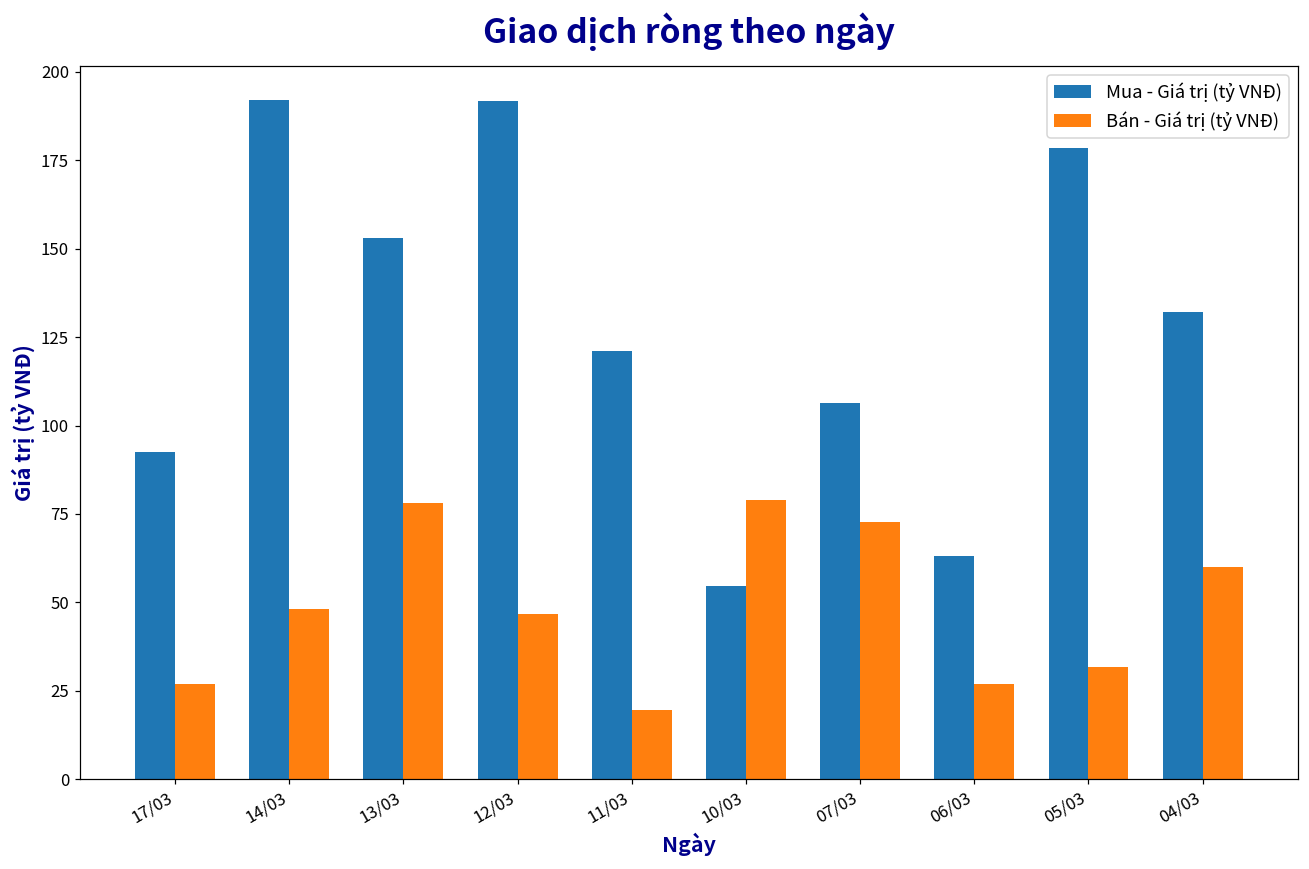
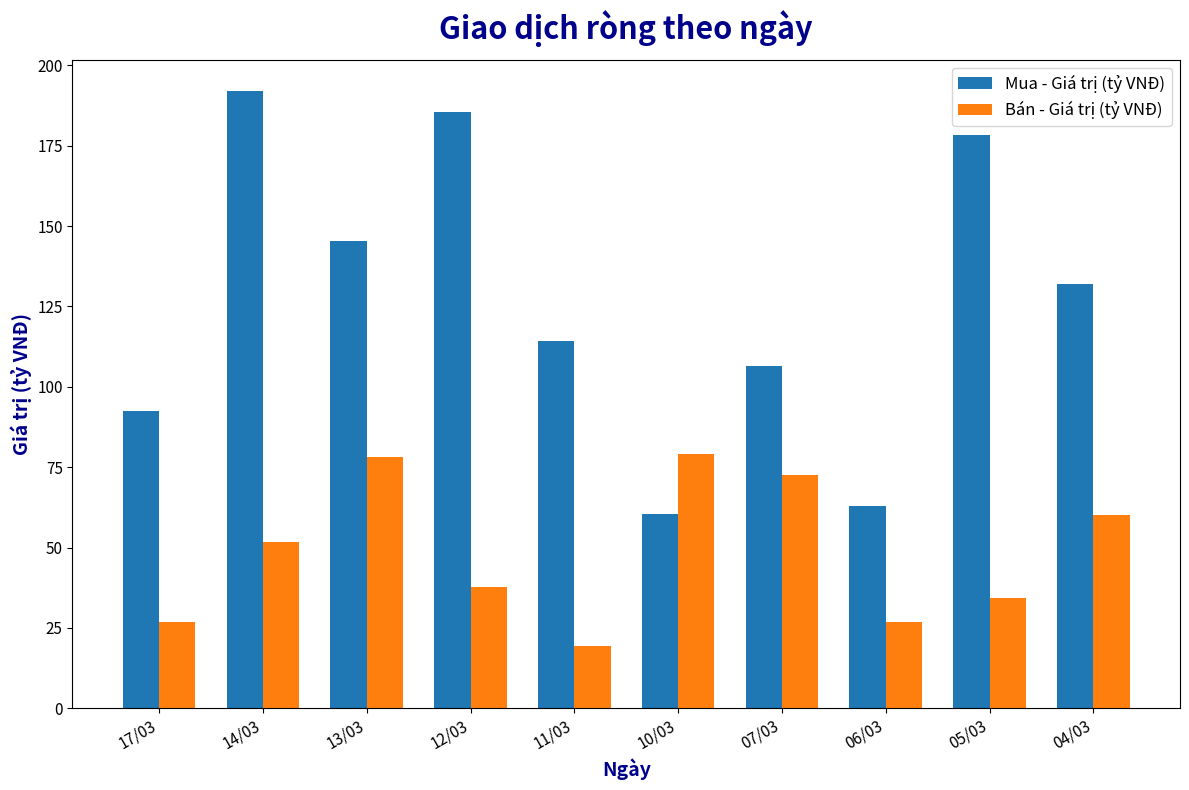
  {
    "Mua - Giá trị (tỷ VNĐ)": {
      "17/03": 93,
      "14/03": 192,
-     "13/03": 153,
-     "12/03": 192,
-     "11/03": 121,
-     "10/03": 55,
+     "13/03": 145,
+     "12/03": 185,
+     "11/03": 114,
+     "10/03": 61,
      "07/03": 106,
      "06/03": 63,
      "05/03": 178,
      "04/03": 132
    },
    "Bán - Giá trị (tỷ VNĐ)": {
      "17/03": 27,
-     "14/03": 48,
+     "14/03": 52,
      "13/03": 78,
-     "12/03": 47,
+     "12/03": 38,
      "11/03": 20,
      "10/03": 79,
      "07/03": 73,
      "06/03": 27,
-     "05/03": 32,
+     "05/03": 34,
      "04/03": 60
    }
  }
